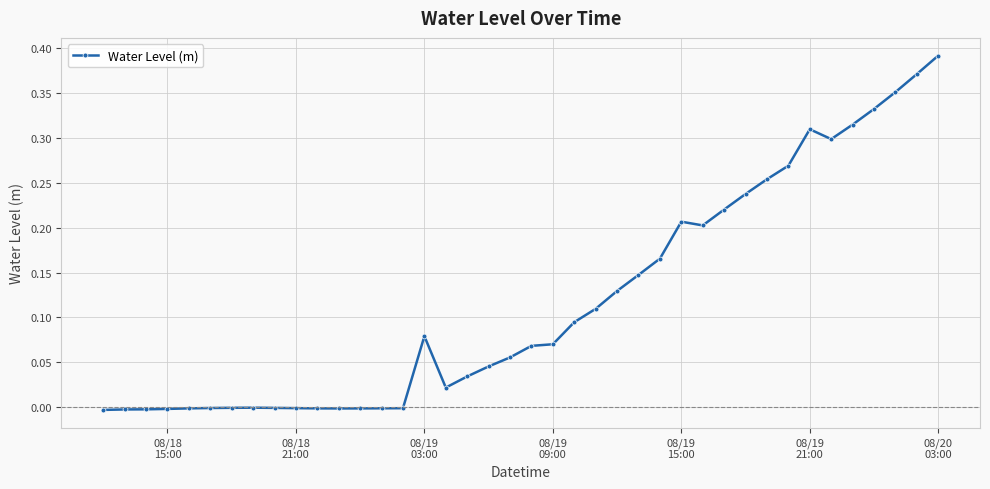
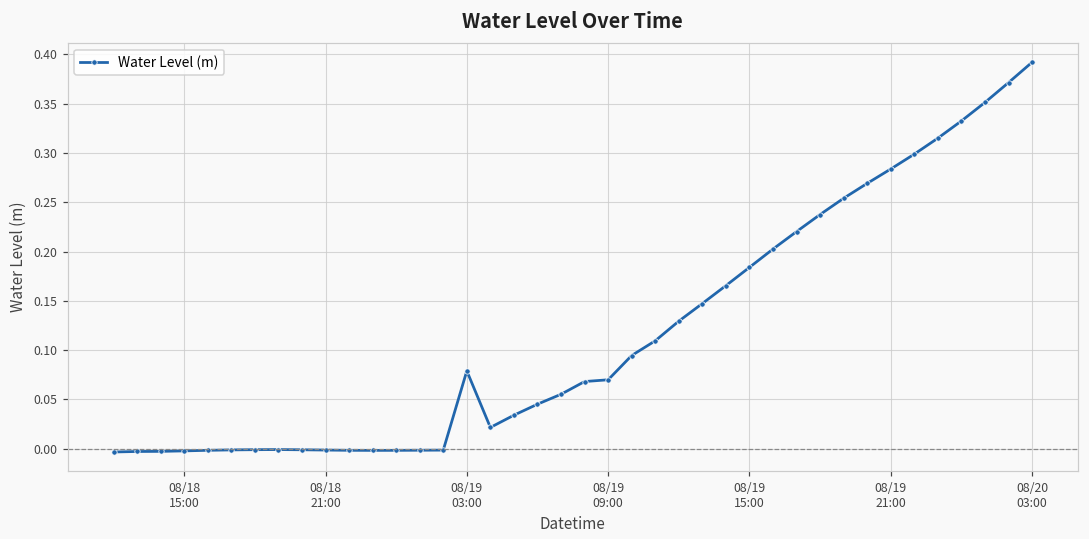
  {
    "08/18 15:00": 0.00,
    "08/18 21:00": 0.00,
    "08/19 03:00": 0.08,
    "08/19 09:00": 0.07,
-   "08/19 15:00": 0.21,
-   "08/19 21:00": 0.31,
+   "08/19 15:00": 0.18,
+   "08/19 21:00": 0.28,
    "08/20 03:00": 0.39
  }
